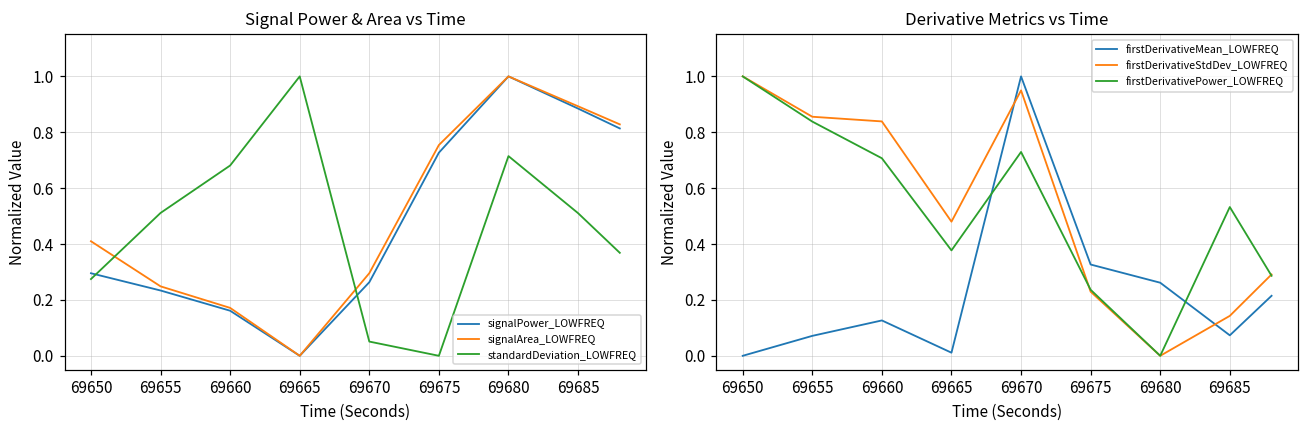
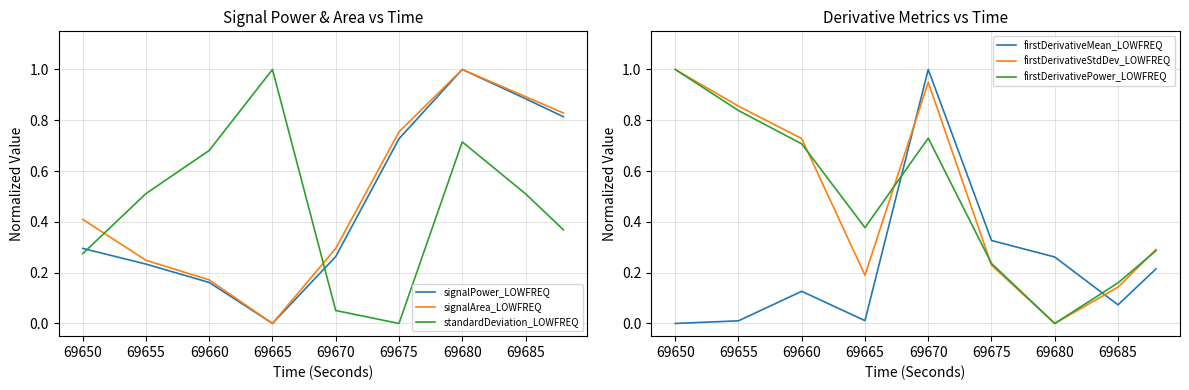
  {
    "Signal Power & Area vs Time": {
      "signalPower_LOWFREQ": {
        "69650": 0.30,
        "69655": 0.23,
        "69660": 0.16,
        "69670": 0.26,
        "69675": 0.73
      },
      "signalArea_LOWFREQ": {
        "69650": 0.41,
        "69655": 0.25,
        "69660": 0.17,
        "69670": 0.30,
        "69675": 0.75
      },
      "standardDeviation_LOWFREQ": {
        "69650": 0.27,
        "69655": 0.51,
        "69660": 0.68,
        "69665": 1.00,
        "69670": 0.05,
        "69675": 0.00,
        "69680": 0.71,
        "69685": 0.51
      }
    },
    "Derivative Metrics vs Time": {
      "firstDerivativeMean_LOWFREQ": {
        "69650": 0.00,
-       "69655": 0.07,
+       "69655": 0.01,
        "69660": 0.13,
        "69665": 0.01,
        "69670": 1.00,
        "69675": 0.33,
        "69680": 0.26,
        "69685": 0.07
      },
      "firstDerivativeStdDev_LOWFREQ": {
        "69655": 0.86,
-       "69660": 0.84,
-       "69665": 0.48,
+       "69660": 0.73,
+       "69665": 0.19,
        "69670": 0.95,
        "69685": 0.14
      },
      "firstDerivativePower_LOWFREQ": {
        "69655": 0.84,
        "69660": 0.71,
        "69665": 0.38,
        "69670": 0.73,
-       "69685": 0.53
+       "69685": 0.16
      }
    }
  }
